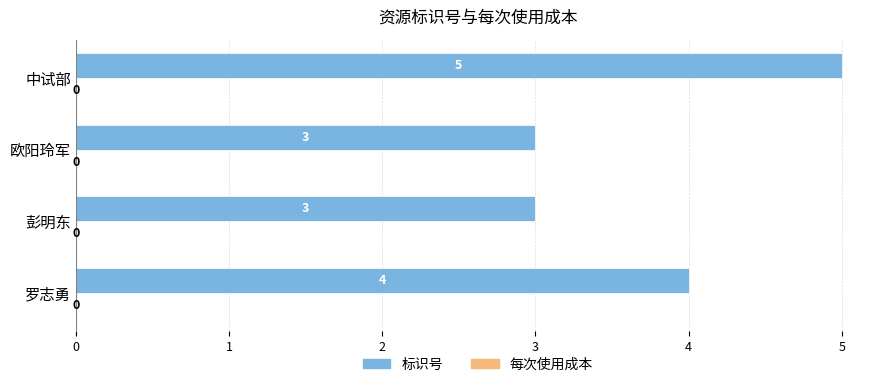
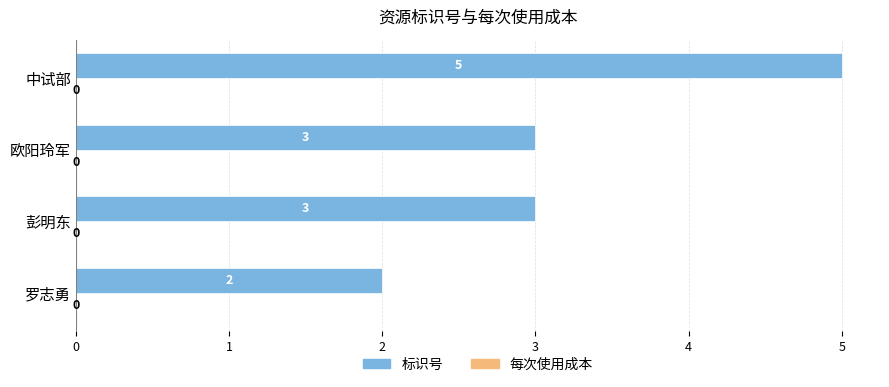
  {
    "标识号": {
      "中试部": 5,
      "欧阳玲军": 3,
      "彭明东": 3,
-     "罗志勇": 4
+     "罗志勇": 2
    },
    "每次使用成本": {
      "中试部": 0,
      "欧阳玲军": 0,
      "彭明东": 0,
      "罗志勇": 0
    }
  }
